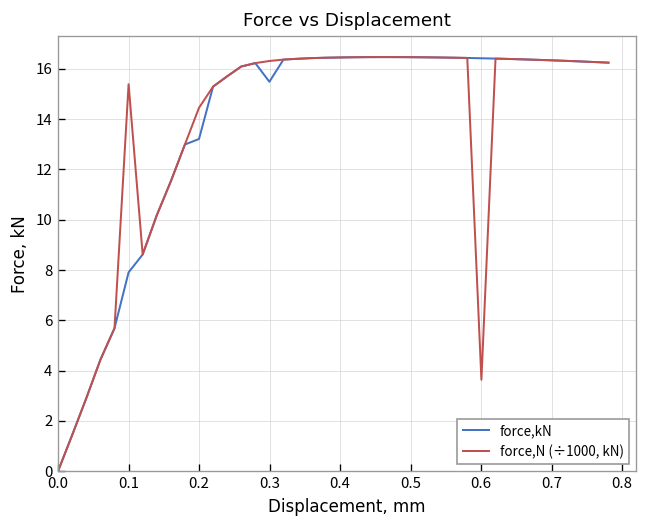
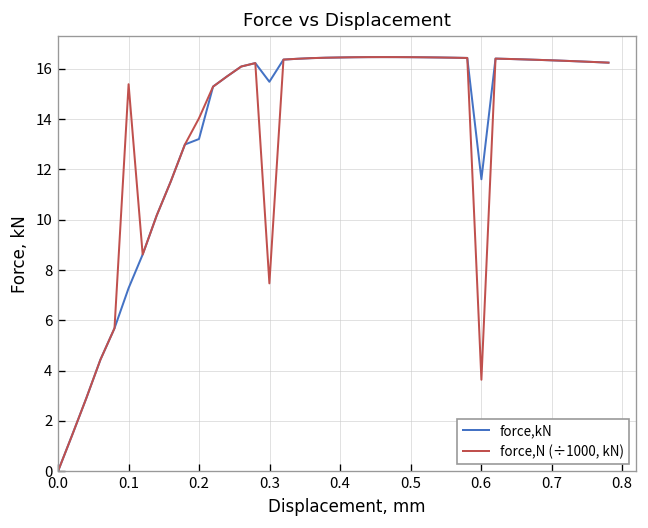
  {
    "force,kN": {
-     "0.1": 7.9,
+     "0.1": 7.3,
      "0.2": 13.2,
      "0.3": 15.5,
-     "0.6": 16.4
+     "0.6": 11.6
    },
    "force,N (÷1000, kN)": {
      "0.1": 15.4,
-     "0.2": 14.5,
-     "0.3": 16.3,
+     "0.2": 14.0,
+     "0.3": 7.5,
      "0.6": 3.6
    }
  }
